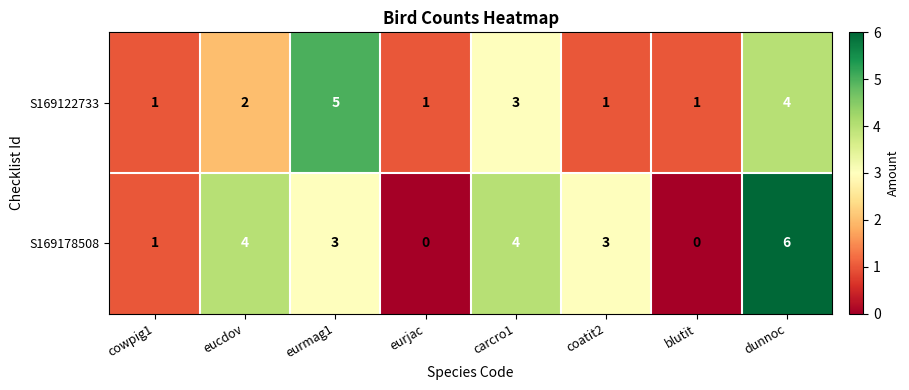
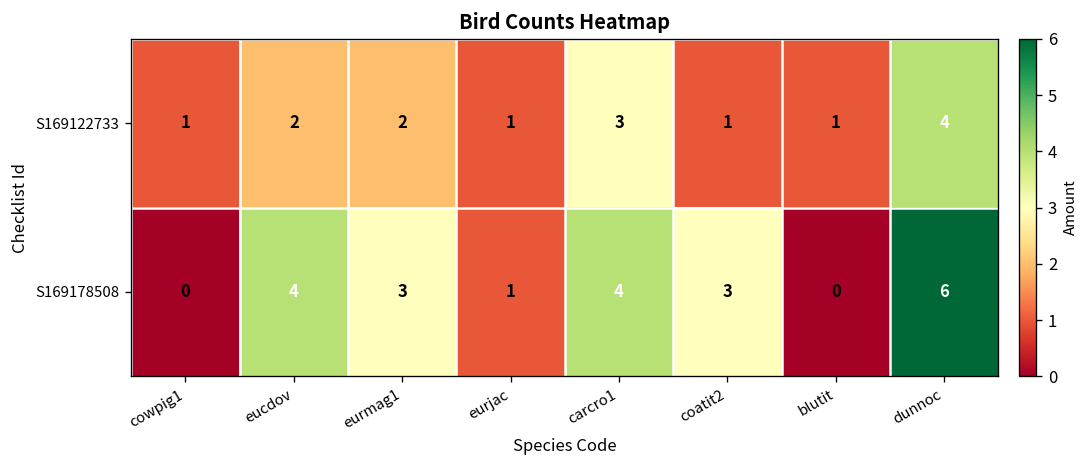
  {
    "S169122733": {
      "cowpig1": 1,
      "eucdov": 2,
-     "eurmag1": 5,
+     "eurmag1": 2,
      "eurjac": 1,
      "carcro1": 3,
      "coatit2": 1,
      "blutit": 1,
      "dunnoc": 4
    },
    "S169178508": {
-     "cowpig1": 1,
+     "cowpig1": 0,
      "eucdov": 4,
      "eurmag1": 3,
-     "eurjac": 0,
+     "eurjac": 1,
      "carcro1": 4,
      "coatit2": 3,
      "blutit": 0,
      "dunnoc": 6
    }
  }
